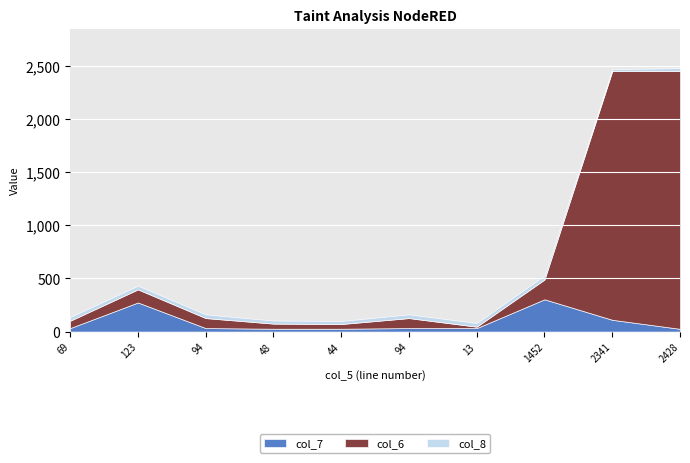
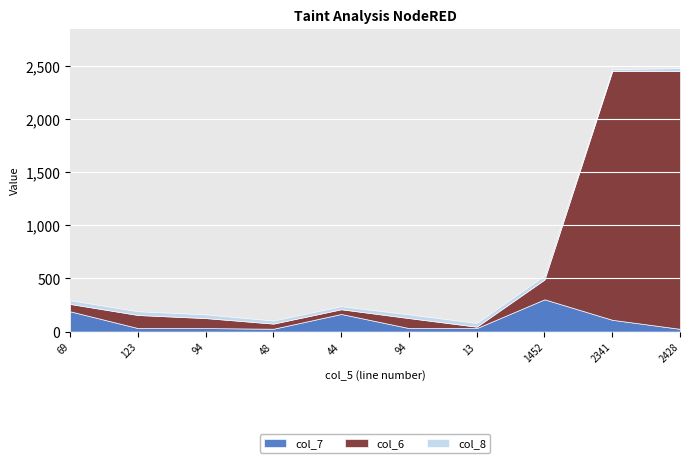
  {
    "col_7": {
-     "69": "30",
-     "123": "270",
+     "69": "190",
+     "123": "30",
      "48": "30",
-     "44": "30",
+     "44": "170",
      "1452": "300",
      "2341": "110",
      "2428": "30"
    },
    "col_6": {
      "69": "70",
      "123": "120",
      "48": "50",
      "44": "40",
      "1452": "190",
      "2428": "2,430"
    },
    "col_8": {
      "69": "40",
      "123": "40",
      "48": "30",
      "44": "30",
      "13": "40",
      "1452": "40",
      "2428": "30"
    }
  }
